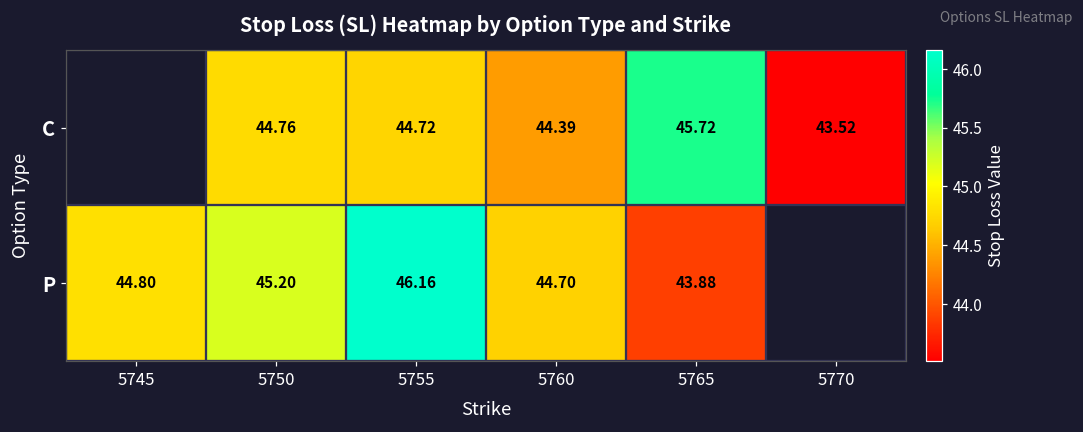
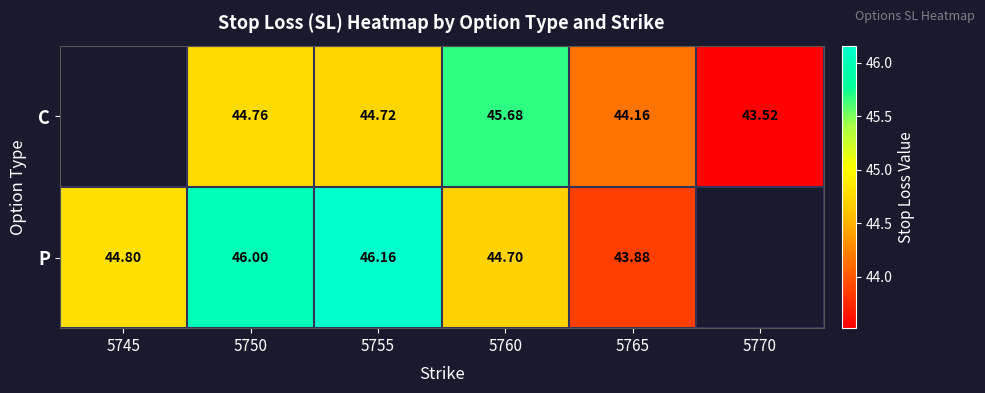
  {
    "C": {
      "5750": 44.76,
      "5755": 44.72,
-     "5760": 44.39,
-     "5765": 45.72,
+     "5760": 45.68,
+     "5765": 44.16,
      "5770": 43.52
    },
    "P": {
      "5745": 44.80,
-     "5750": 45.20,
+     "5750": 46.00,
      "5755": 46.16,
      "5760": 44.70,
      "5765": 43.88
    }
  }
